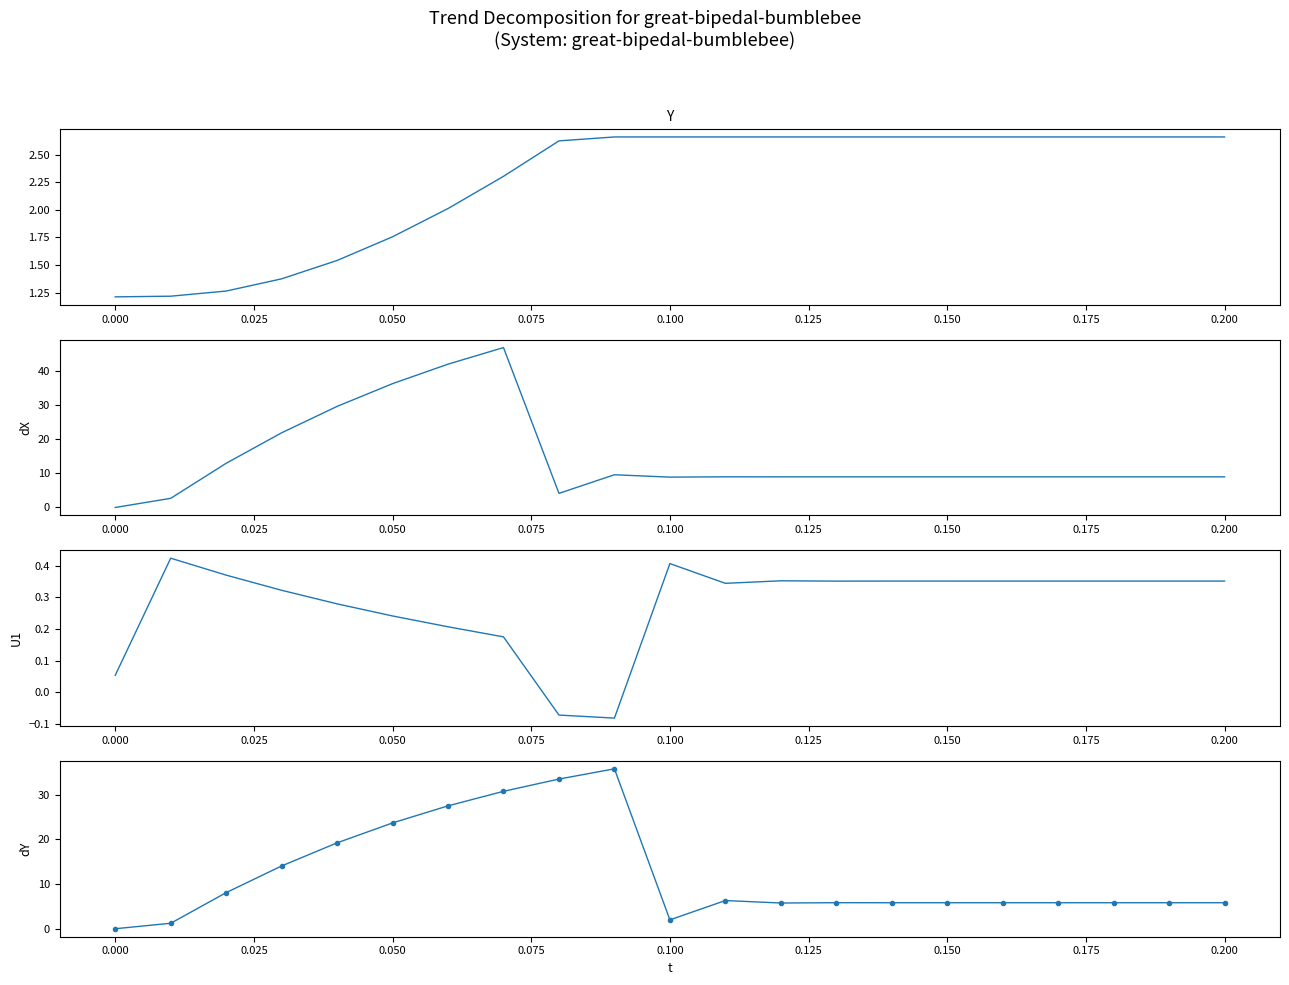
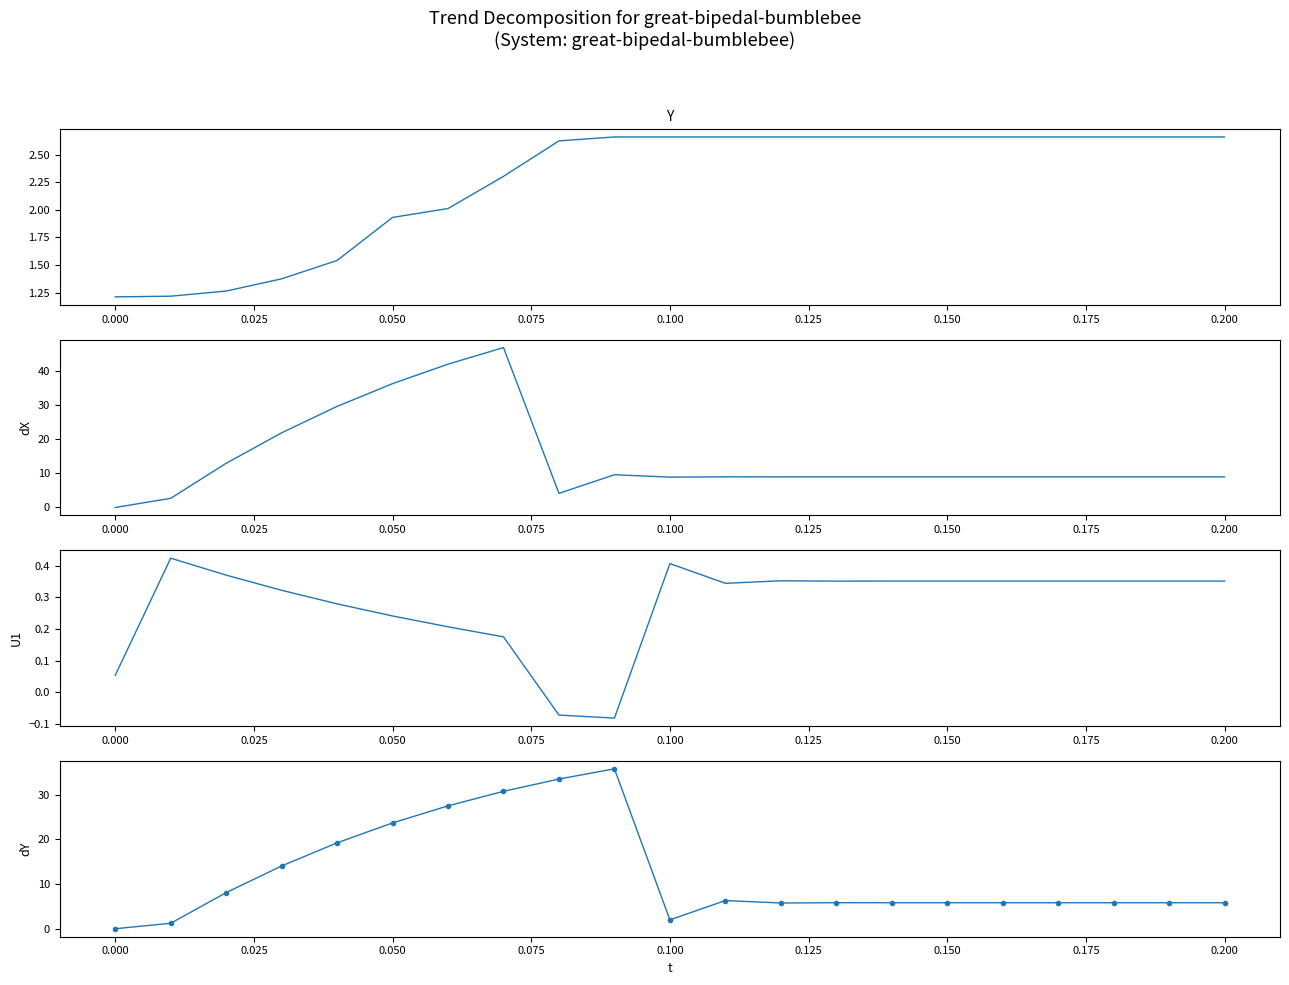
  {
    "Y": {
      "0.000": 1.21,
-     "0.050": 1.76,
+     "0.050": 1.93,
      "0.100": 2.66,
      "0.150": 2.66,
      "0.200": 2.66
    }
  }
